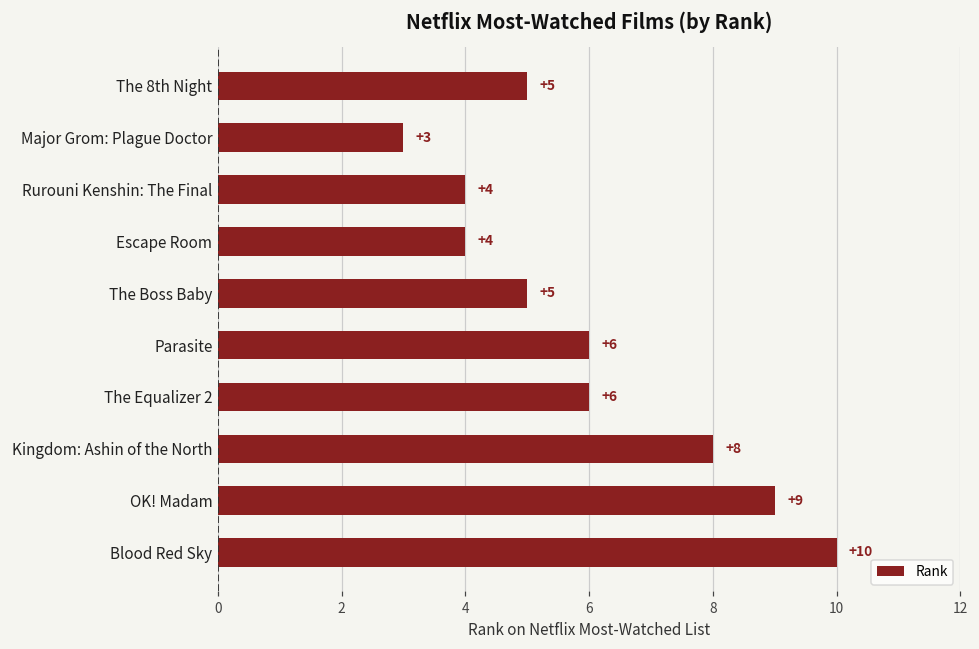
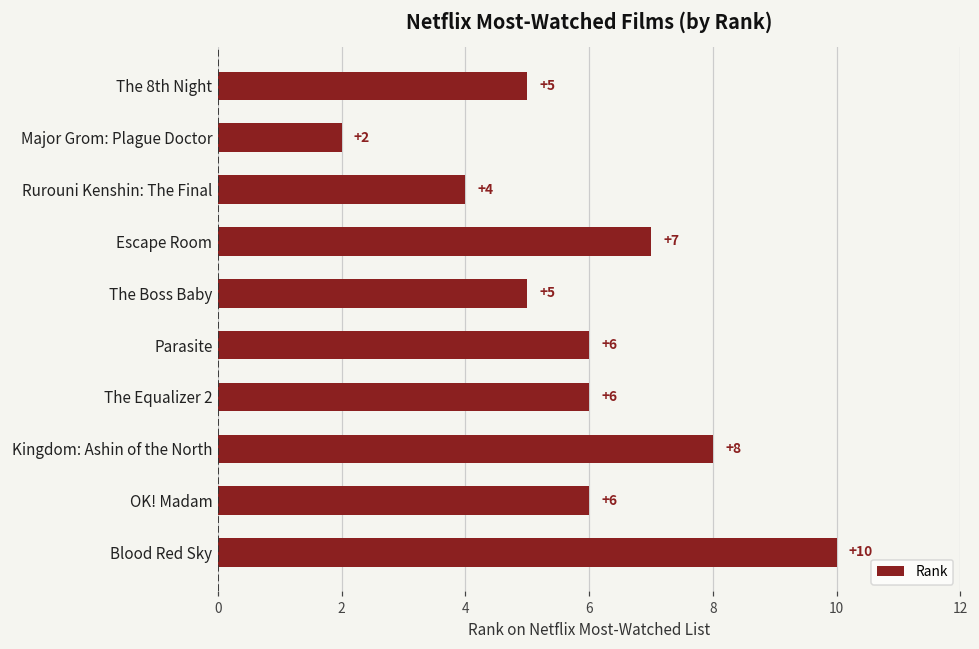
  {
    "The 8th Night": "+5",
-   "Major Grom: Plague Doctor": "+3",
+   "Major Grom: Plague Doctor": "+2",
    "Rurouni Kenshin: The Final": "+4",
-   "Escape Room": "+4",
+   "Escape Room": "+7",
    "The Boss Baby": "+5",
    "Parasite": "+6",
    "The Equalizer 2": "+6",
    "Kingdom: Ashin of the North": "+8",
-   "OK! Madam": "+9"
+   "OK! Madam": "+6"
  }
